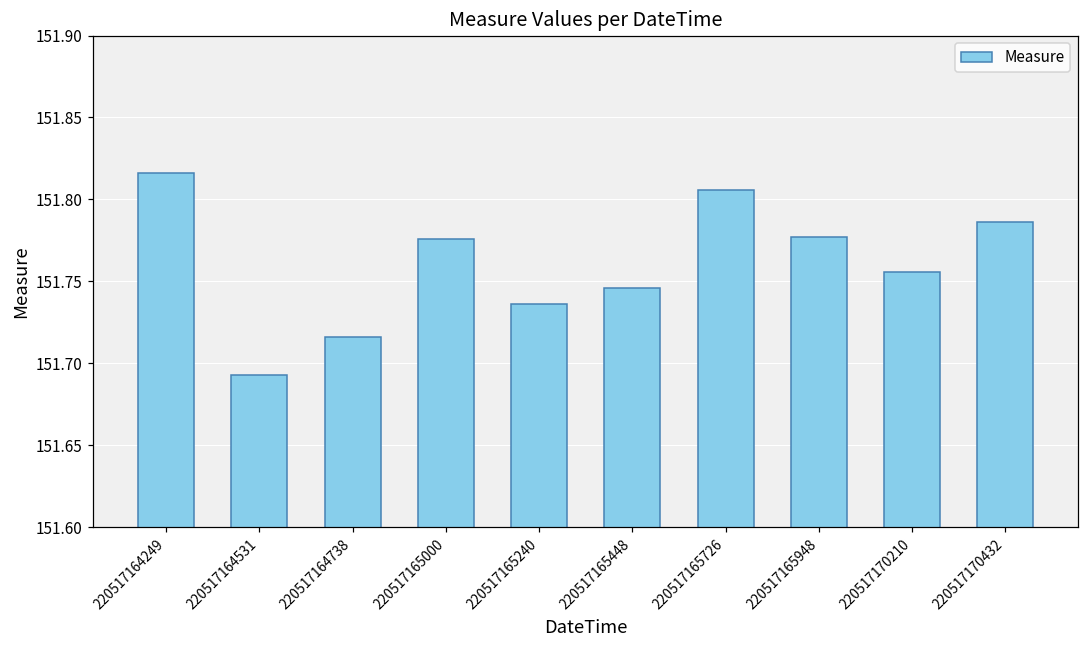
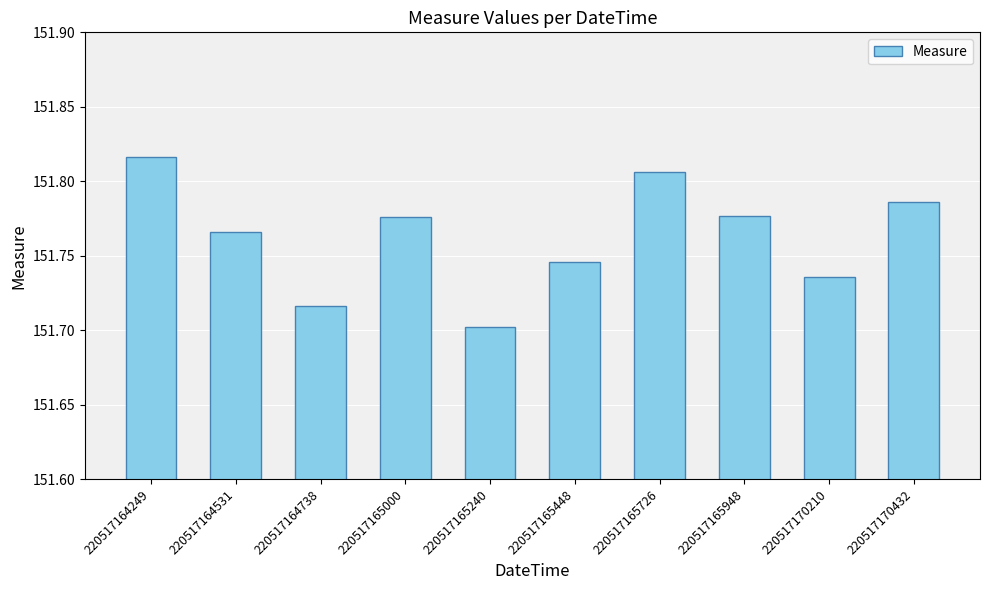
  {
    "220517164249": 151.816,
-   "220517164531": 151.693,
+   "220517164531": 151.766,
    "220517164738": 151.716,
    "220517165000": 151.776,
-   "220517165240": 151.736,
+   "220517165240": 151.702,
    "220517165448": 151.746,
    "220517165726": 151.806,
    "220517165948": 151.777,
-   "220517170210": 151.756,
+   "220517170210": 151.736,
    "220517170432": 151.786
  }
